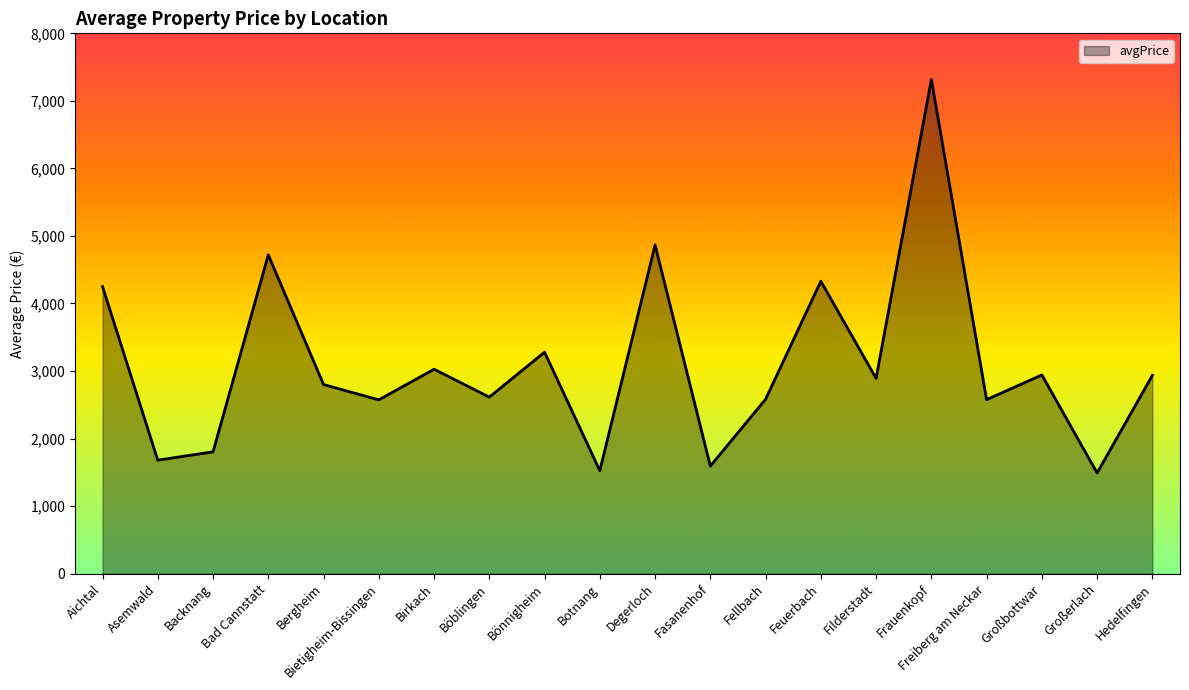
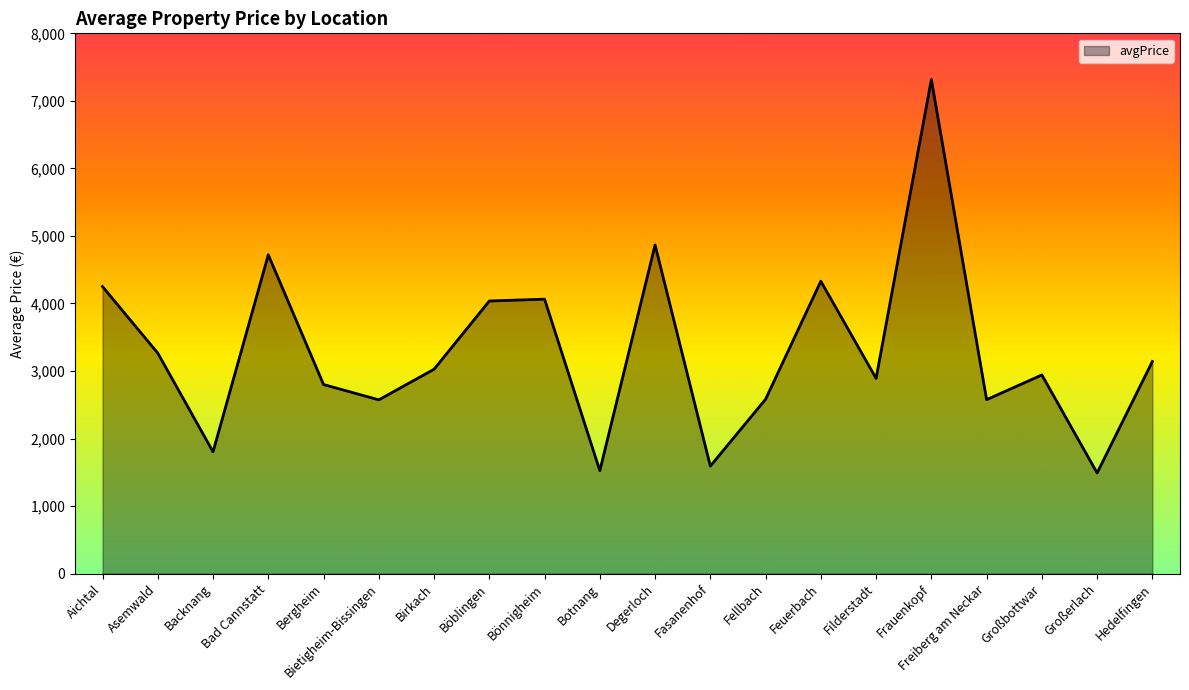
  {
    "Aichtal": "4,300",
-   "Asemwald": "1,700",
+   "Asemwald": "3,300",
    "Backnang": "1,800",
    "Bad Cannstatt": "4,700",
    "Bergheim": "2,800",
    "Bietigheim-Bissingen": "2,600",
    "Birkach": "3,000",
-   "Böblingen": "2,600",
-   "Bönnigheim": "3,300",
+   "Böblingen": "4,000",
+   "Bönnigheim": "4,100",
    "Botnang": "1,500",
    "Degerloch": "4,900",
    "Fasanenhof": "1,600",
    "Fellbach": "2,600",
    "Feuerbach": "4,300",
    "Filderstadt": "2,900",
    "Frauenkopf": "7,300",
    "Freiberg am Neckar": "2,600",
    "Großbottwar": "2,900",
    "Großerlach": "1,500",
-   "Hedelfingen": "2,900"
+   "Hedelfingen": "3,100"
  }
